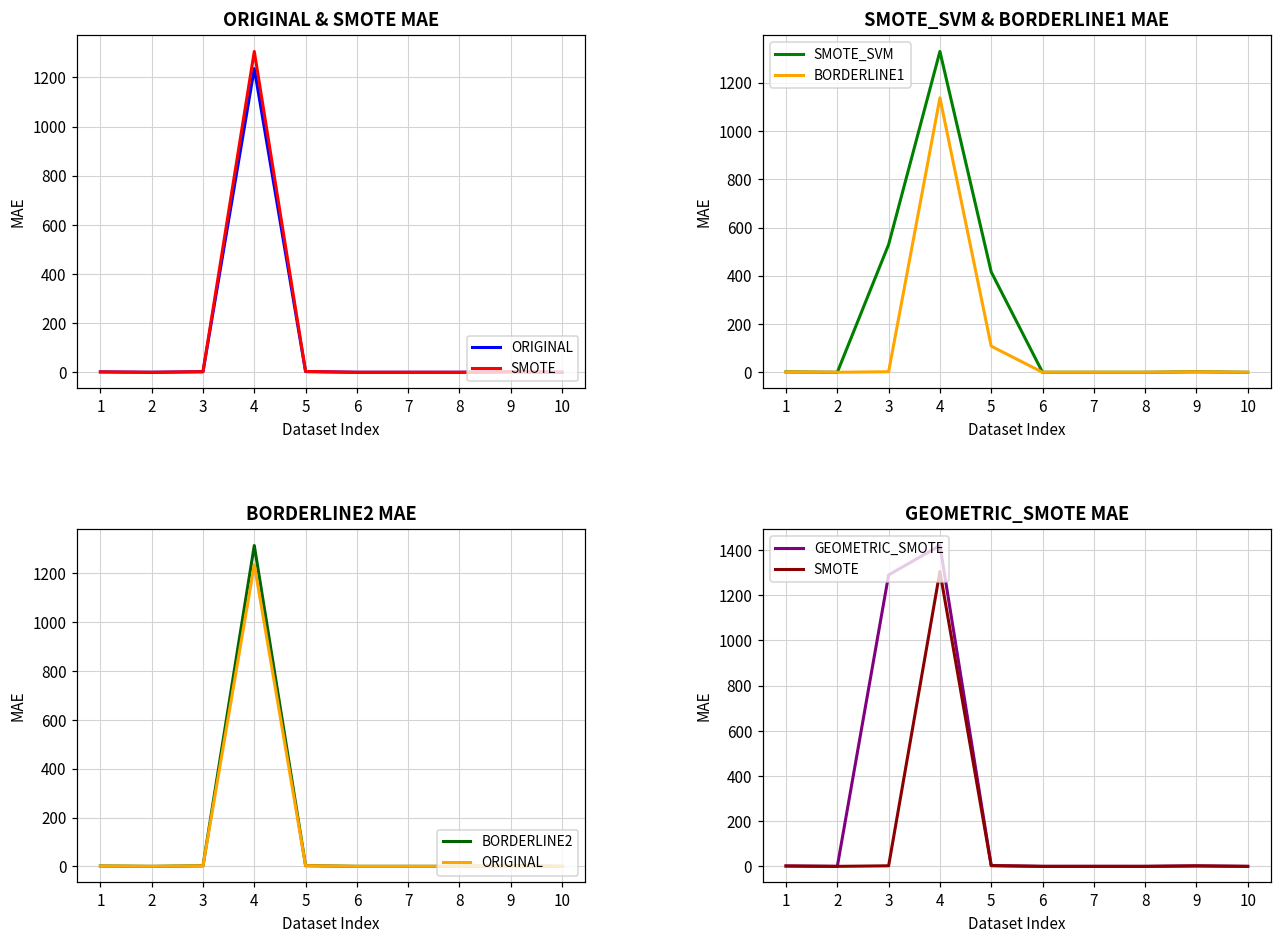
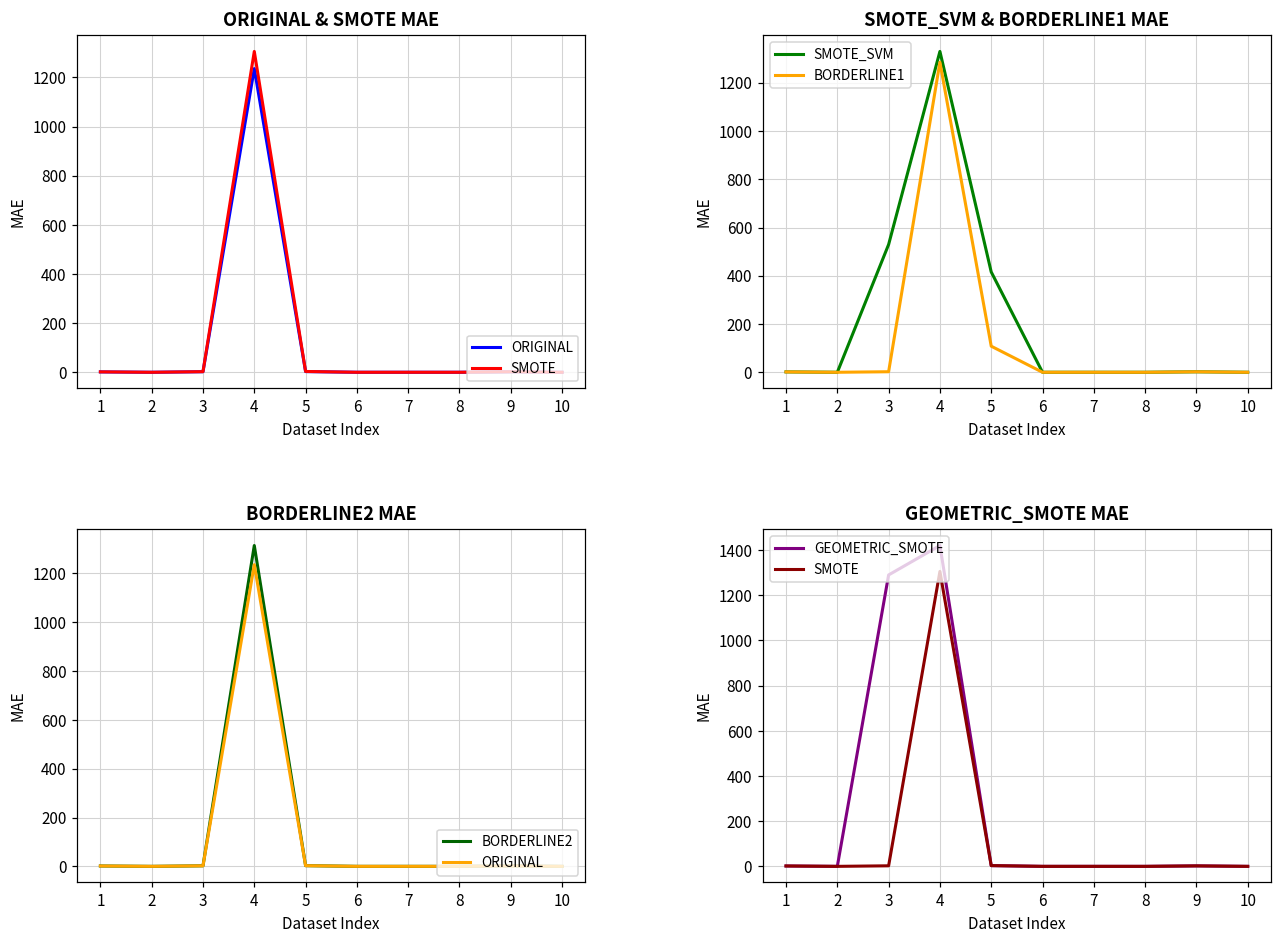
  {
    "SMOTE_SVM & BORDERLINE1 MAE": {
      "SMOTE_SVM": {
        "3": 530,
        "4": 1330,
        "5": 420
      },
      "BORDERLINE1": {
        "3": 0,
-       "4": 1140,
+       "4": 1290,
        "5": 110
      }
    },
    "BORDERLINE2 MAE": {
      "BORDERLINE2": {
        "4": 1310
      },
      "ORIGINAL": {
        "4": 1240
      }
    },
    "GEOMETRIC_SMOTE MAE": {
      "SMOTE": {
        "3": 0
      }
    }
  }
